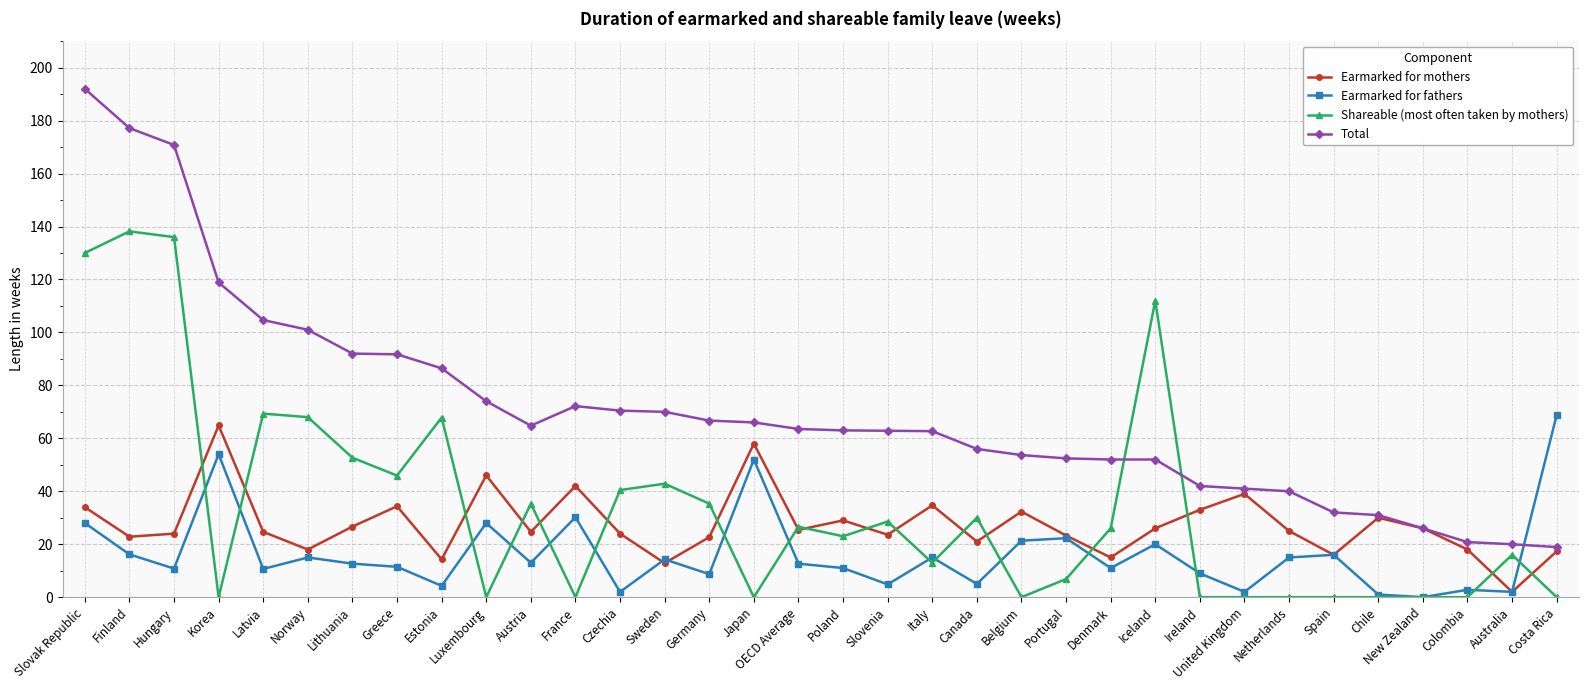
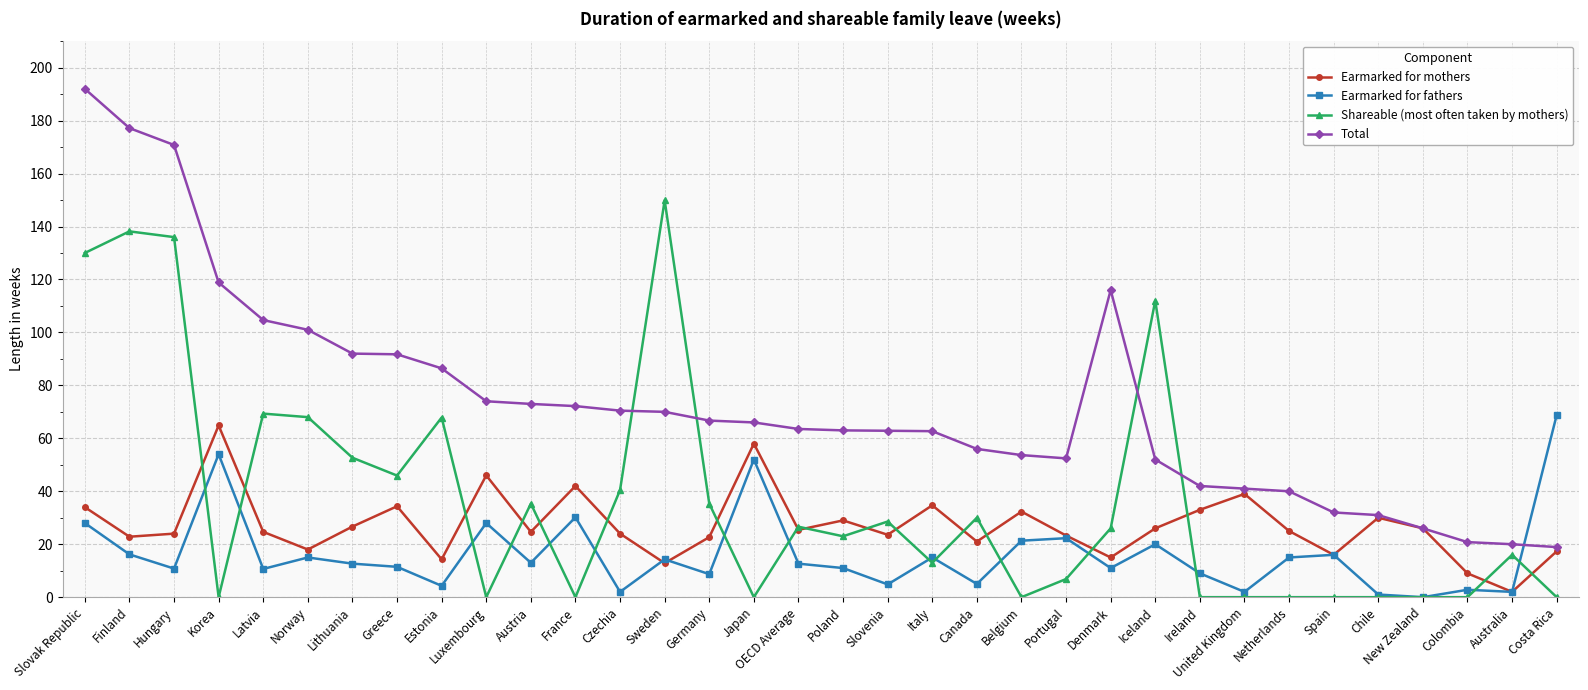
  {
    "Earmarked for mothers": {
      "Slovak Republic": 34,
      "Finland": 23,
      "Hungary": 24,
      "Korea": 65,
      "Latvia": 25,
      "Norway": 18,
      "Lithuania": 27,
      "Greece": 34,
      "Estonia": 14,
      "Luxembourg": 46,
      "Austria": 25,
      "France": 42,
      "Czechia": 24,
      "Sweden": 13,
      "Germany": 23,
      "Japan": 58,
      "OECD Average": 25,
      "Poland": 29,
      "Slovenia": 24,
      "Italy": 35,
      "Canada": 21,
      "Belgium": 32,
      "Portugal": 23,
      "Denmark": 15,
      "Iceland": 26,
      "Ireland": 33,
      "United Kingdom": 39,
      "Netherlands": 25,
      "Chile": 30,
-     "Colombia": 18,
+     "Colombia": 9,
      "Costa Rica": 17
    },
    "Earmarked for fathers": {
      "Slovak Republic": 28,
      "Finland": 16,
      "Hungary": 11,
      "Korea": 54,
      "Latvia": 11,
      "Norway": 15,
      "Lithuania": 13,
      "Greece": 11,
      "Estonia": 4,
      "Luxembourg": 28,
      "Austria": 13,
      "France": 30,
      "Czechia": 2,
      "Sweden": 14,
      "Germany": 9,
      "Japan": 52,
      "OECD Average": 13,
      "Poland": 11,
      "Slovenia": 5,
      "Italy": 15,
      "Canada": 5,
      "Belgium": 21,
      "Portugal": 22,
      "Denmark": 11,
      "Iceland": 20,
      "Ireland": 9,
      "United Kingdom": 2,
      "Netherlands": 15,
      "Chile": 1,
      "Colombia": 3,
      "Costa Rica": 69
    },
    "Shareable (most often taken by mothers)": {
      "Slovak Republic": 130,
      "Finland": 138,
      "Hungary": 136,
      "Korea": 0,
      "Latvia": 69,
      "Norway": 68,
      "Lithuania": 53,
      "Greece": 46,
      "Estonia": 68,
      "Luxembourg": 0,
      "Austria": 35,
      "France": 0,
      "Czechia": 40,
-     "Sweden": 43,
+     "Sweden": 150,
      "Germany": 35,
      "Japan": 0,
      "OECD Average": 27,
      "Poland": 23,
      "Slovenia": 29,
      "Italy": 13,
      "Canada": 30,
      "Belgium": 0,
      "Portugal": 7,
      "Denmark": 26,
      "Iceland": 112,
      "Ireland": 0,
      "United Kingdom": 0,
      "Netherlands": 0,
      "Spain": 0,
      "Chile": 0,
      "Colombia": 0,
      "Australia": 16,
      "Costa Rica": 0
    },
    "Total": {
      "Slovak Republic": 192,
      "Finland": 177,
      "Hungary": 171,
      "Korea": 119,
      "Latvia": 105,
      "Norway": 101,
      "Lithuania": 92,
      "Greece": 92,
      "Estonia": 86,
      "Luxembourg": 74,
-     "Austria": 65,
+     "Austria": 73,
      "France": 72,
      "Czechia": 70,
      "Sweden": 70,
      "Germany": 67,
      "Japan": 66,
      "OECD Average": 64,
      "Poland": 63,
      "Slovenia": 63,
      "Italy": 63,
      "Canada": 56,
      "Belgium": 54,
      "Portugal": 52,
-     "Denmark": 52,
+     "Denmark": 116,
      "Iceland": 52,
      "Ireland": 42,
      "United Kingdom": 41,
      "Netherlands": 40,
      "Spain": 32,
      "Chile": 31,
      "Colombia": 21,
      "Australia": 20,
      "Costa Rica": 19
    }
  }
